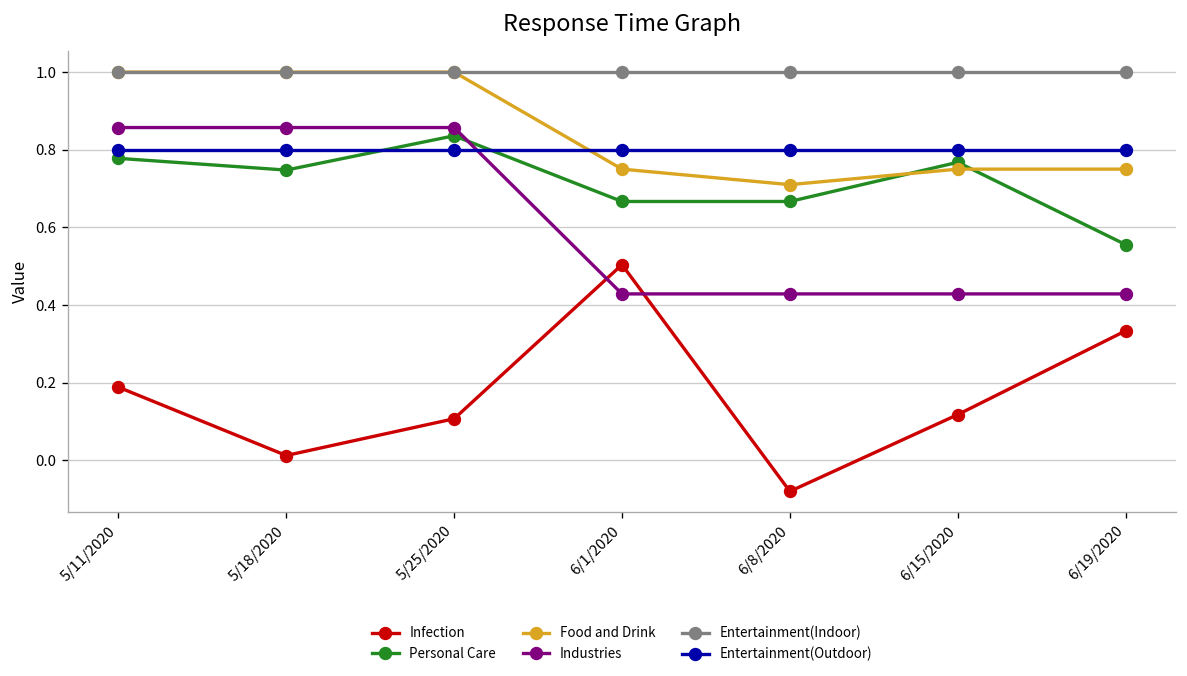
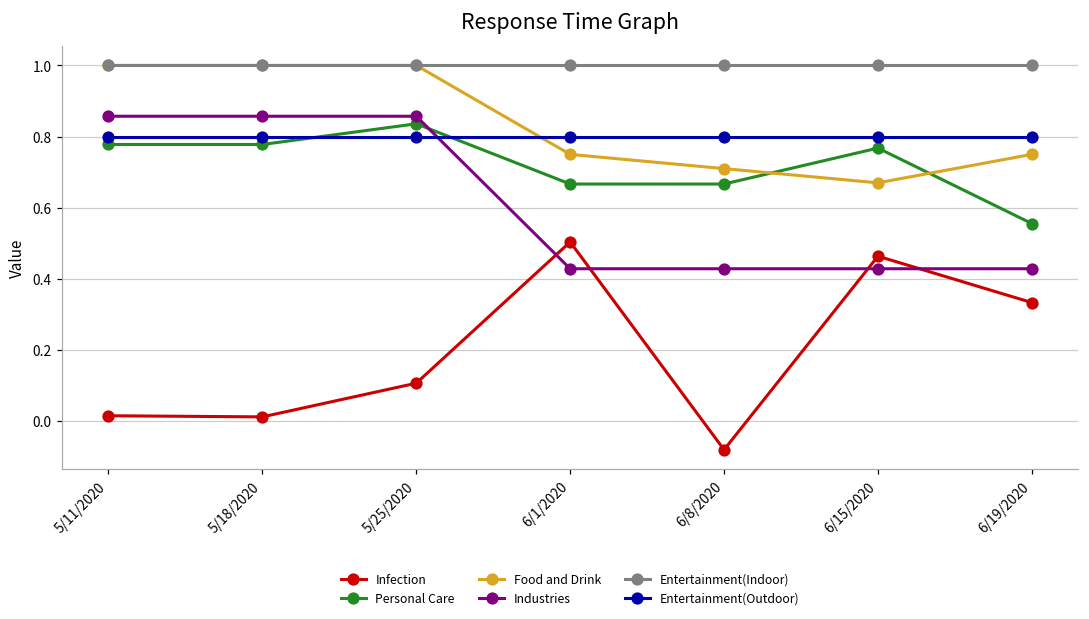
  {
    "Infection": {
-     "5/11/2020": 0.19,
+     "5/11/2020": 0.02,
      "5/18/2020": 0.01,
      "5/25/2020": 0.11,
      "6/1/2020": 0.50,
      "6/8/2020": -0.08,
-     "6/15/2020": 0.12,
+     "6/15/2020": 0.46,
      "6/19/2020": 0.33
    },
    "Personal Care": {
      "5/11/2020": 0.78,
-     "5/18/2020": 0.75,
+     "5/18/2020": 0.78,
      "5/25/2020": 0.84,
      "6/1/2020": 0.67,
      "6/8/2020": 0.67,
      "6/15/2020": 0.77,
      "6/19/2020": 0.56
    },
    "Food and Drink": {
      "6/1/2020": 0.75,
      "6/8/2020": 0.71,
-     "6/15/2020": 0.75,
+     "6/15/2020": 0.67,
      "6/19/2020": 0.75
    },
    "Industries": {
      "5/11/2020": 0.86,
      "5/18/2020": 0.86,
      "5/25/2020": 0.86,
      "6/1/2020": 0.43,
      "6/8/2020": 0.43,
      "6/15/2020": 0.43,
      "6/19/2020": 0.43
    },
    "Entertainment(Indoor)": {
      "6/1/2020": 1.00,
      "6/8/2020": 1.00,
      "6/15/2020": 1.00,
      "6/19/2020": 1.00
    },
    "Entertainment(Outdoor)": {
      "5/11/2020": 0.80,
      "5/18/2020": 0.80,
      "5/25/2020": 0.80,
      "6/1/2020": 0.80,
      "6/8/2020": 0.80,
      "6/15/2020": 0.80,
      "6/19/2020": 0.80
    }
  }
